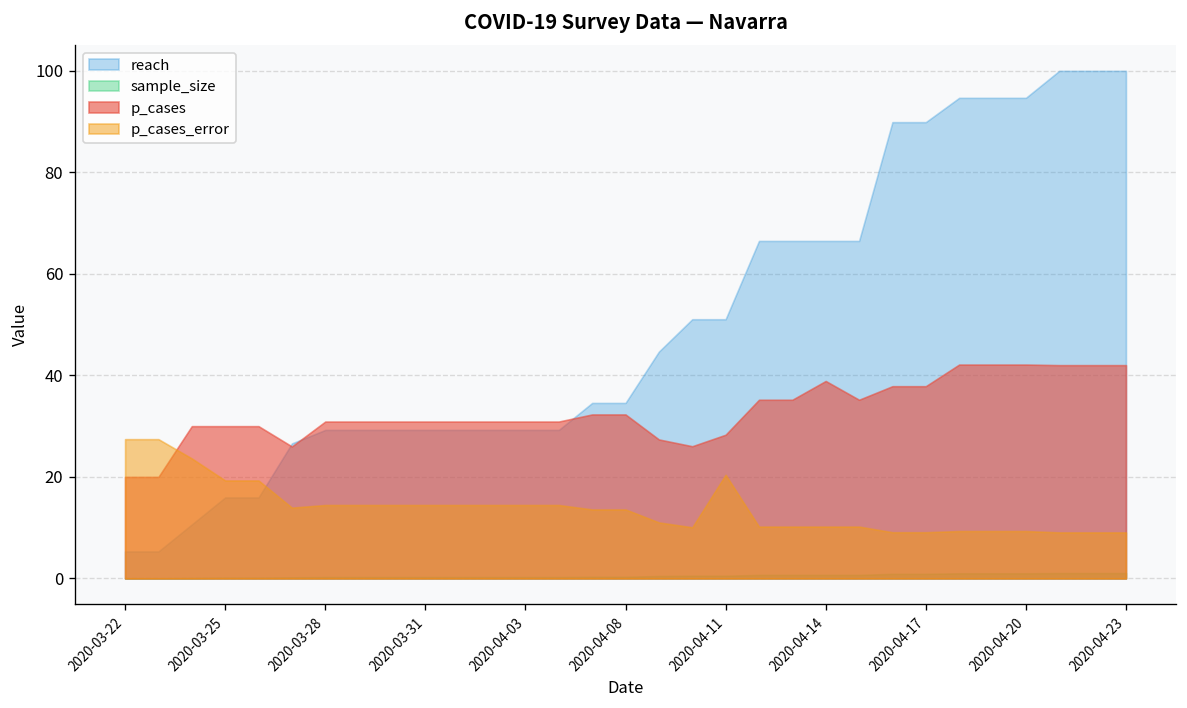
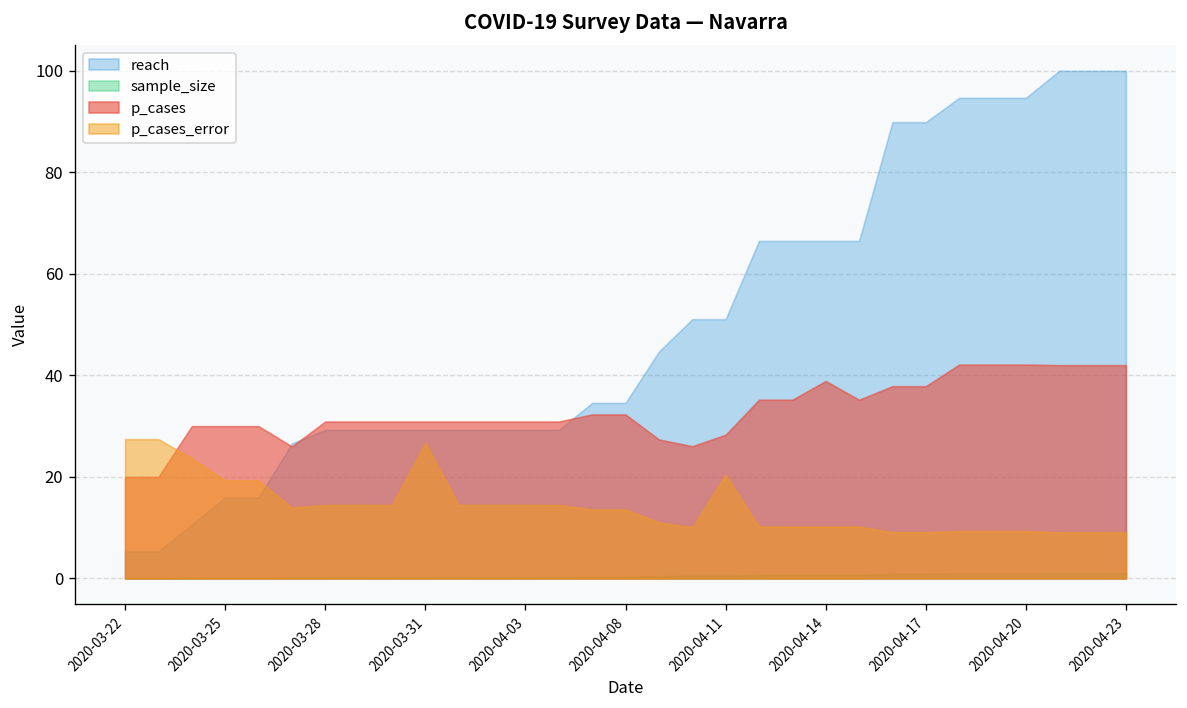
  {
    "reach": {
      "2020-03-22": 5,
      "2020-03-25": 16,
      "2020-03-28": 29,
      "2020-03-31": 29,
      "2020-04-03": 29,
      "2020-04-08": 35,
      "2020-04-11": 51,
      "2020-04-14": 66,
      "2020-04-17": 90,
      "2020-04-20": 95,
      "2020-04-23": 100
    },
    "sample_size": {
      "2020-04-14": 1,
      "2020-04-17": 1,
      "2020-04-20": 1,
      "2020-04-23": 1
    },
    "p_cases": {
      "2020-03-22": 20,
      "2020-03-25": 30,
      "2020-03-28": 31,
      "2020-03-31": 31,
      "2020-04-03": 31,
      "2020-04-08": 32,
      "2020-04-11": 28,
      "2020-04-14": 39,
      "2020-04-17": 38,
      "2020-04-20": 42,
      "2020-04-23": 42
    },
    "p_cases_error": {
      "2020-03-22": 27,
      "2020-03-25": 19,
      "2020-03-28": 14,
-     "2020-03-31": 14,
+     "2020-03-31": 27,
      "2020-04-03": 14,
      "2020-04-08": 14,
      "2020-04-11": 20,
      "2020-04-14": 10,
      "2020-04-17": 9,
      "2020-04-20": 9,
      "2020-04-23": 9
    }
  }
